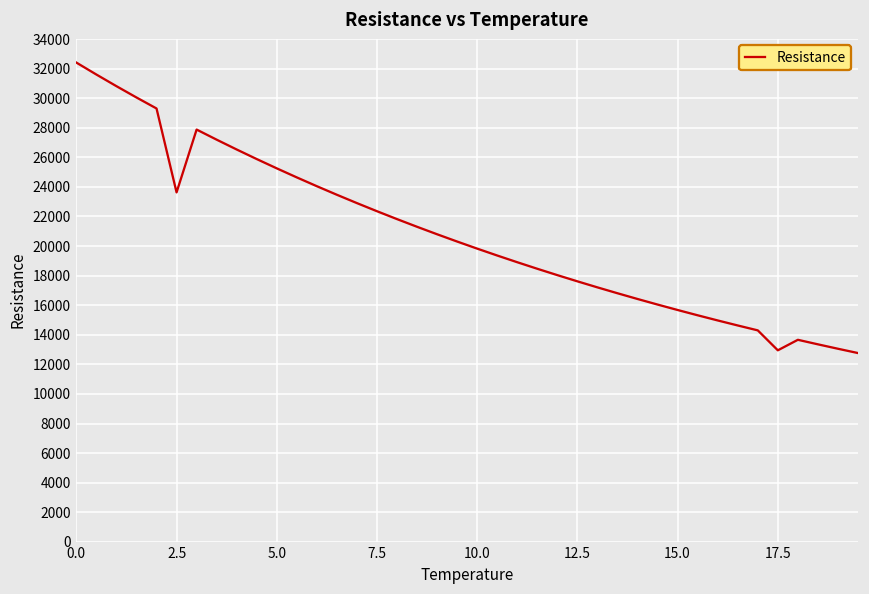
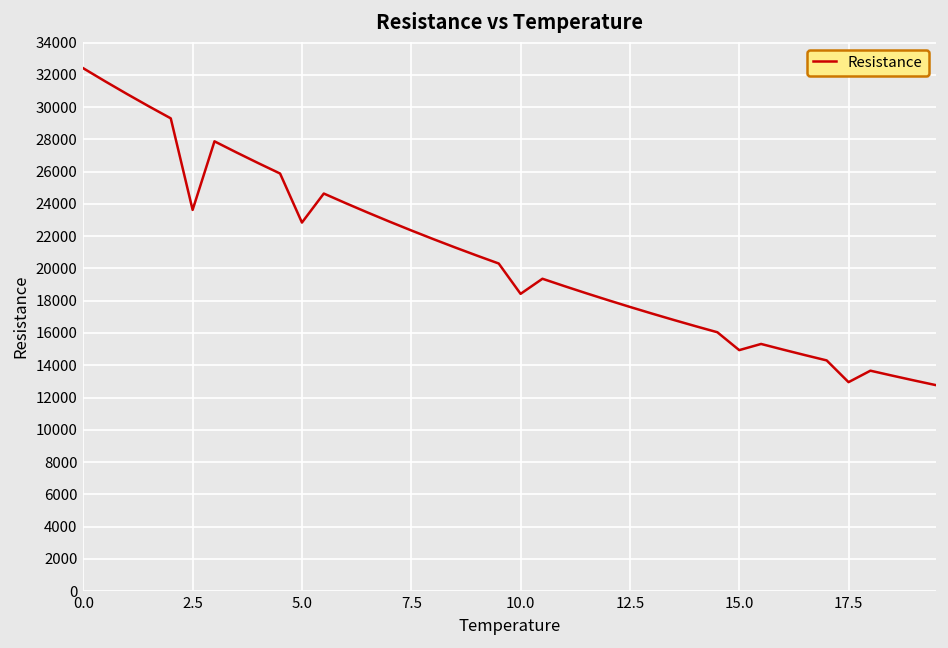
  {
    "0.0": 32400,
    "2.5": 23600,
-   "5.0": 25300,
+   "5.0": 22800,
    "7.5": 22400,
-   "10.0": 19800,
+   "10.0": 18400,
    "12.5": 17600,
-   "15.0": 15700,
+   "15.0": 14900,
    "17.5": 13000
  }
